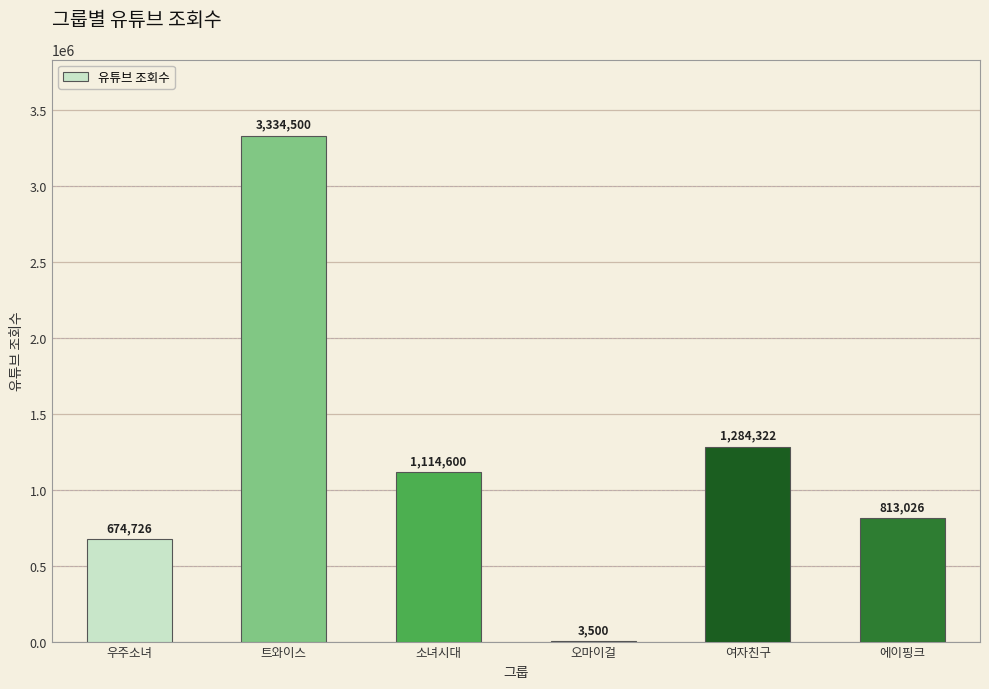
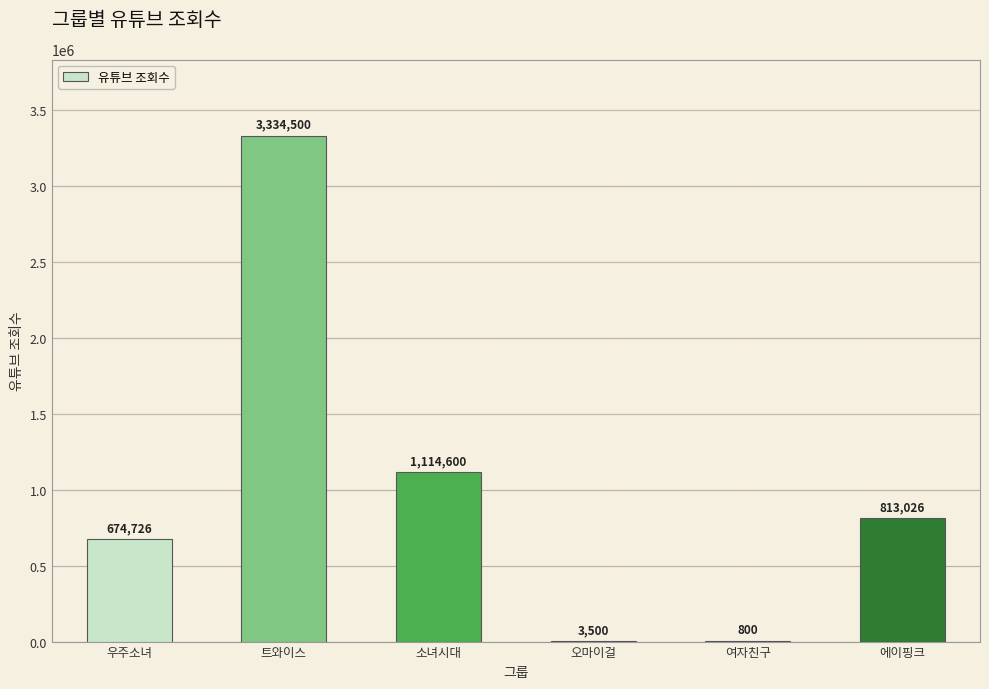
  {
    "우주소녀": "674,726",
    "트와이스": "3,334,500",
    "소녀시대": "1,114,600",
    "오마이걸": "3,500",
-   "여자친구": "1,284,322",
+   "여자친구": "800",
    "에이핑크": "813,026"
  }
